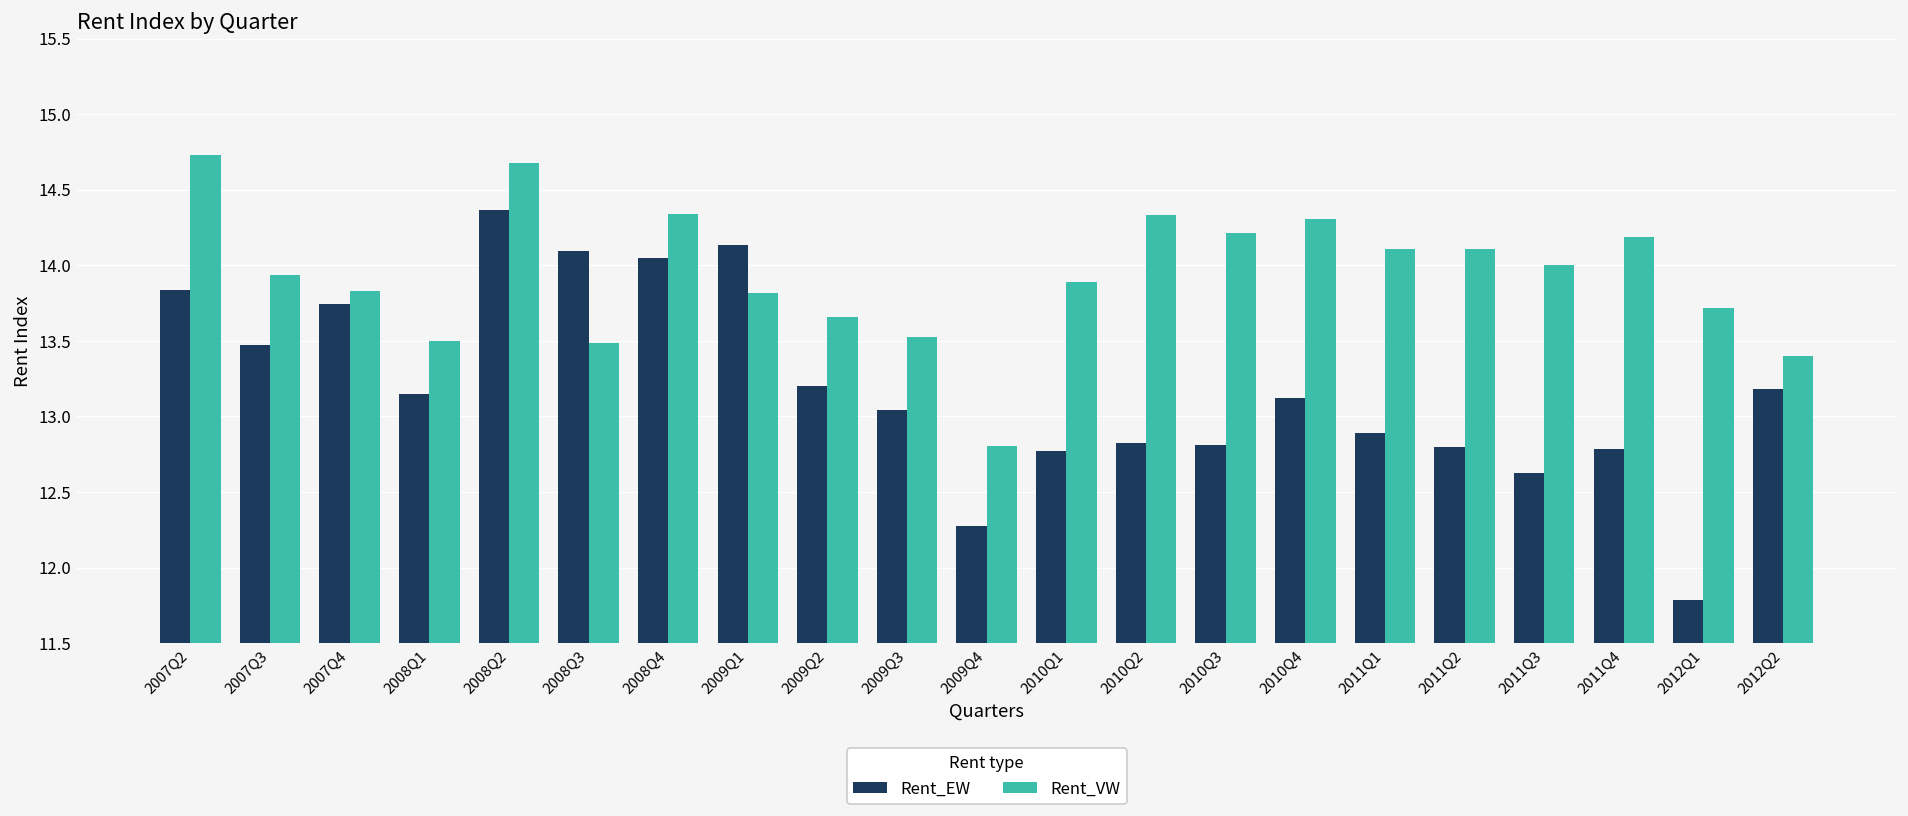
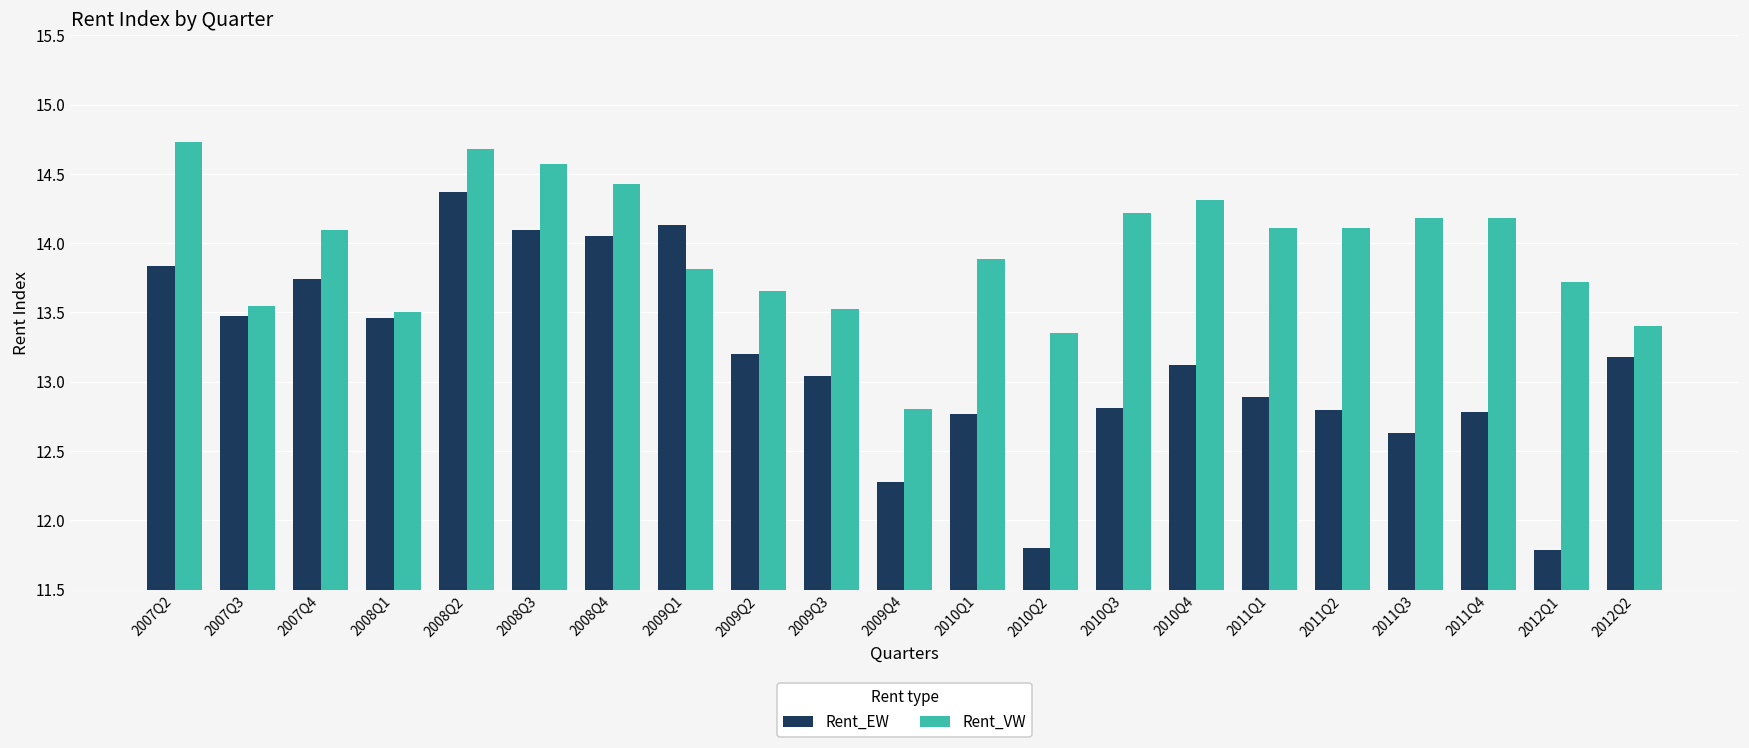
  {
    "Rent_EW": {
      "2007Q2": 13.83,
      "2007Q3": 13.47,
      "2007Q4": 13.74,
-     "2008Q1": 13.15,
+     "2008Q1": 13.46,
      "2008Q2": 14.37,
      "2008Q3": 14.10,
      "2008Q4": 14.05,
      "2009Q1": 14.13,
      "2009Q2": 13.20,
      "2009Q3": 13.04,
      "2009Q4": 12.28,
      "2010Q1": 12.77,
-     "2010Q2": 12.83,
+     "2010Q2": 11.80,
      "2010Q3": 12.81,
      "2010Q4": 13.12,
      "2011Q1": 12.89,
      "2011Q2": 12.80,
      "2011Q3": 12.63,
      "2011Q4": 12.78,
      "2012Q1": 11.79,
      "2012Q2": 13.18
    },
    "Rent_VW": {
      "2007Q2": 14.73,
-     "2007Q3": 13.94,
-     "2007Q4": 13.83,
+     "2007Q3": 13.55,
+     "2007Q4": 14.09,
      "2008Q1": 13.50,
      "2008Q2": 14.68,
-     "2008Q3": 13.49,
-     "2008Q4": 14.34,
+     "2008Q3": 14.57,
+     "2008Q4": 14.43,
      "2009Q1": 13.82,
      "2009Q2": 13.66,
      "2009Q3": 13.53,
      "2009Q4": 12.80,
      "2010Q1": 13.89,
-     "2010Q2": 14.33,
+     "2010Q2": 13.35,
      "2010Q3": 14.22,
      "2010Q4": 14.31,
      "2011Q1": 14.11,
      "2011Q2": 14.11,
-     "2011Q3": 14.00,
+     "2011Q3": 14.19,
      "2011Q4": 14.18,
      "2012Q1": 13.72,
      "2012Q2": 13.40
    }
  }
